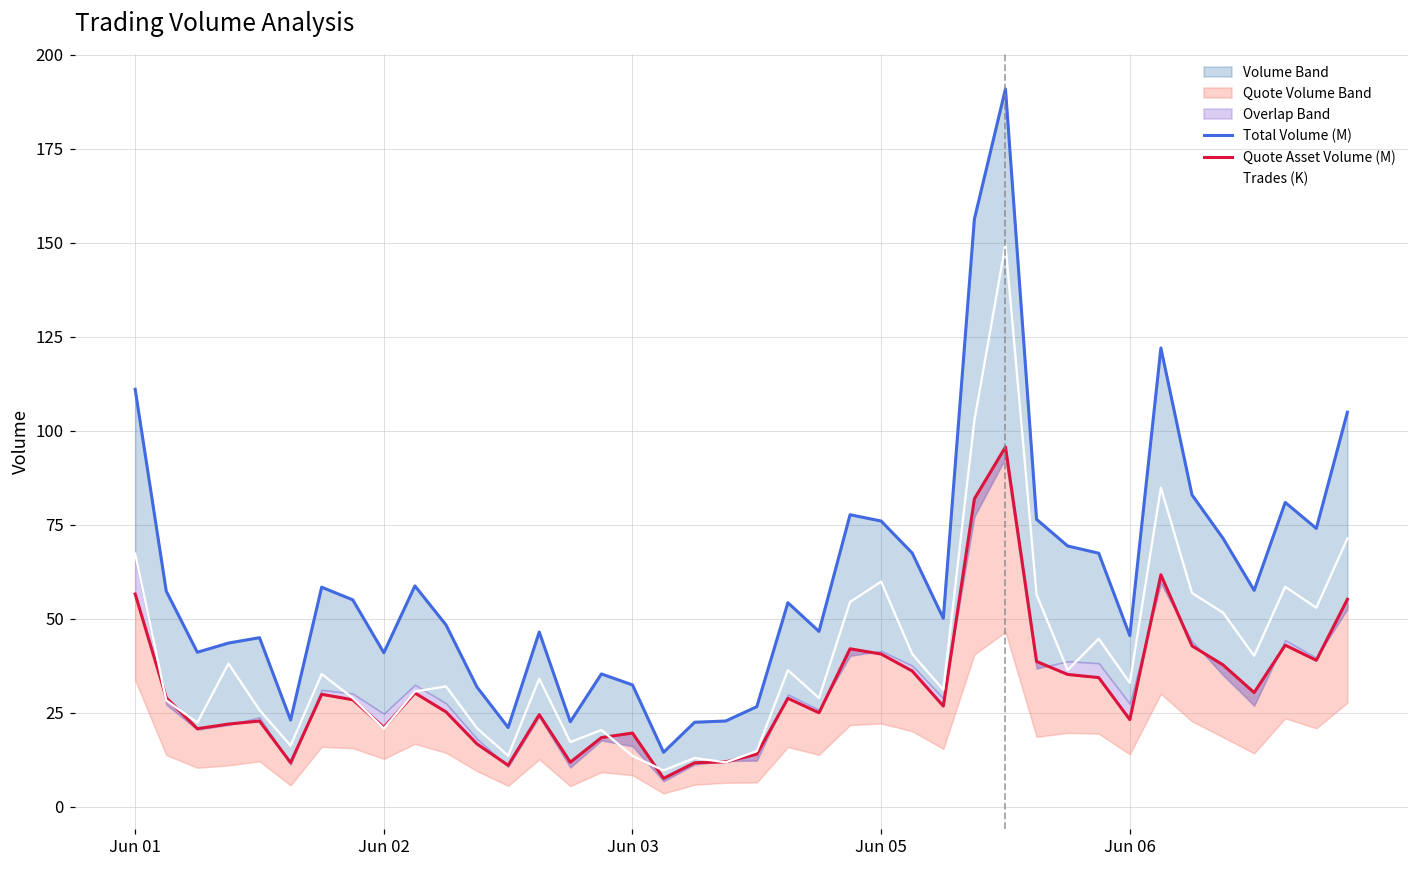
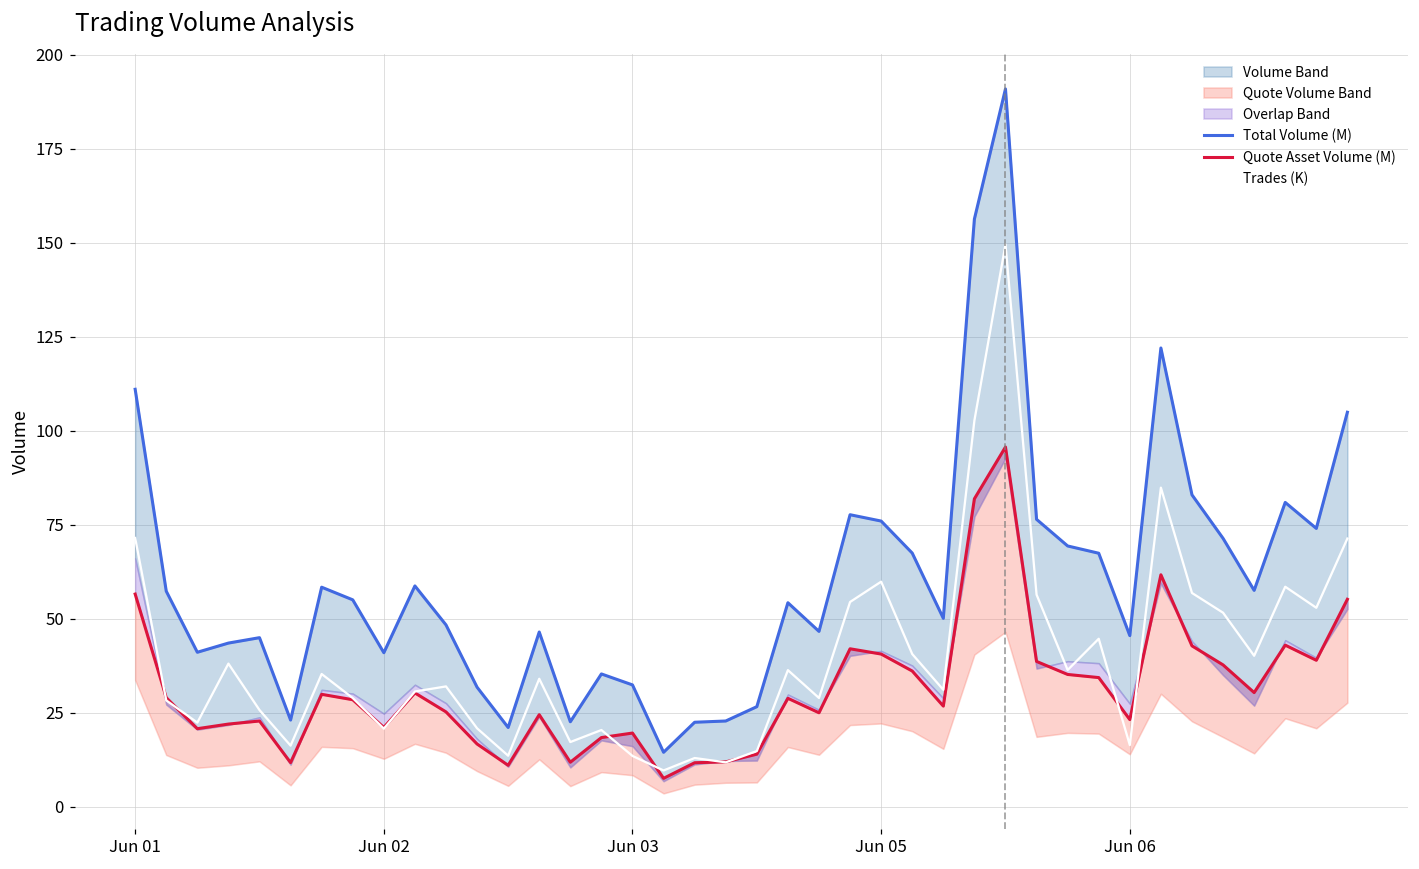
  {
    "Quote Volume Band": {
      "Jun 01": 57,
      "Jun 05": 41,
      "Jun 06": 23
    },
    "Trades (K)": {
-     "Jun 01": 67,
+     "Jun 01": 71,
      "Jun 03": 13,
      "Jun 05": 60,
-     "Jun 06": 33
+     "Jun 06": 16
    }
  }
